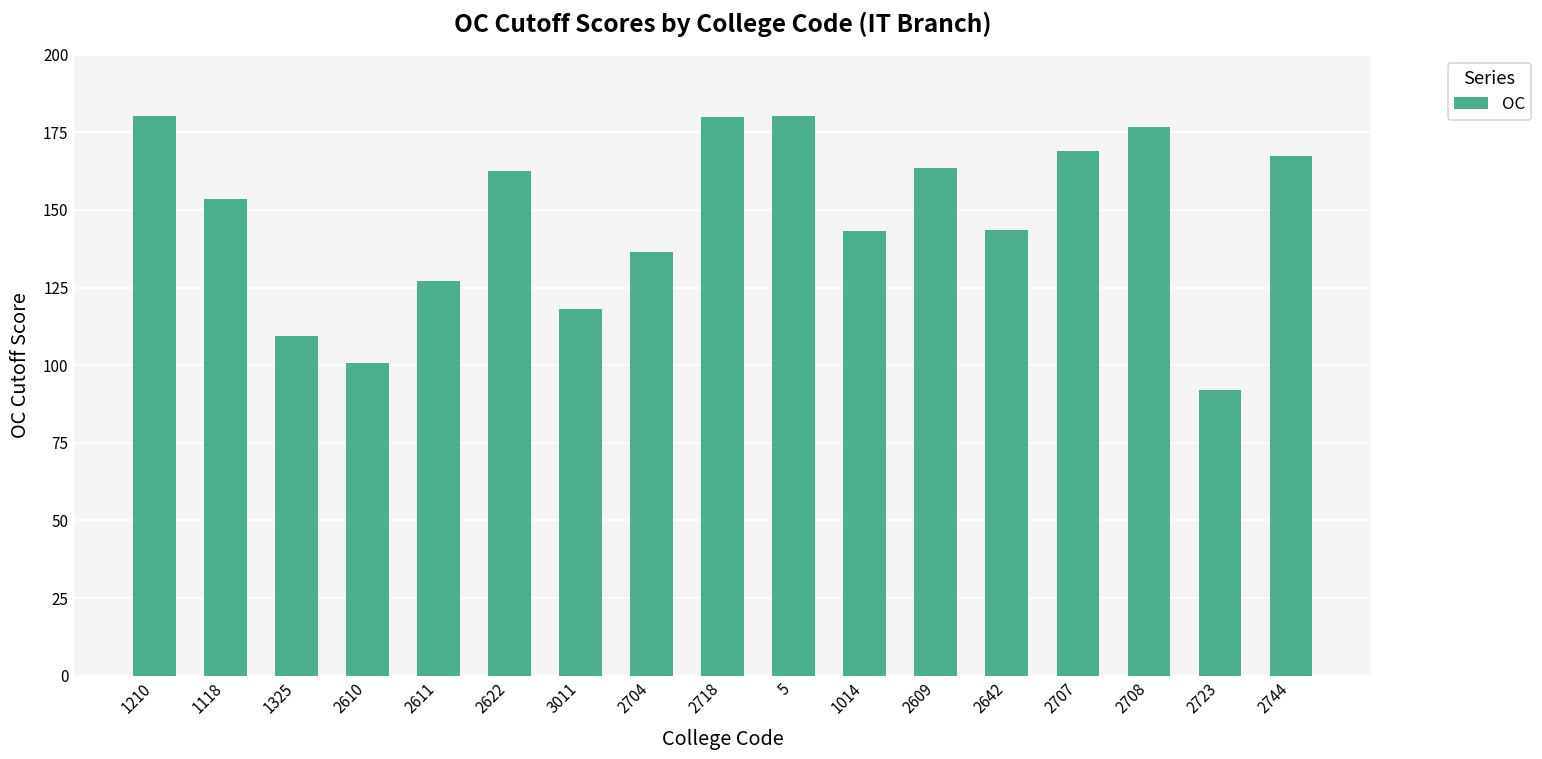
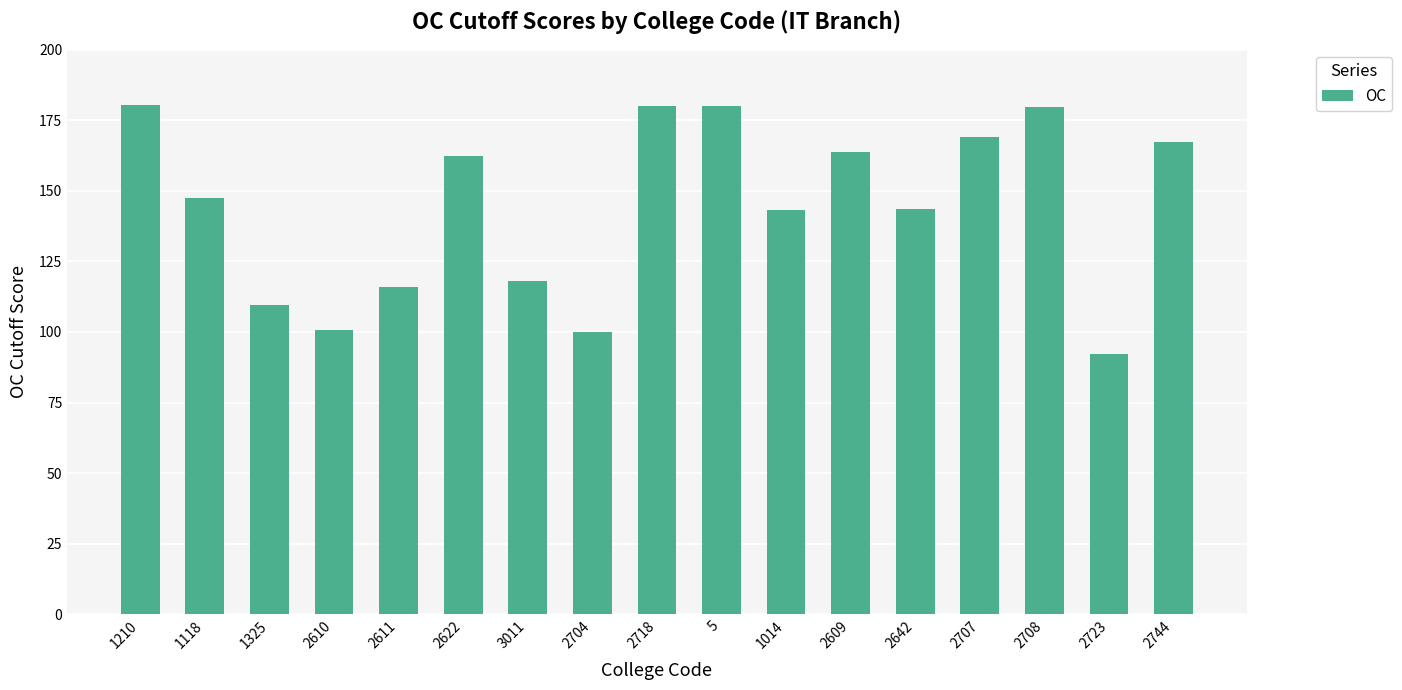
  {
    "1210": 180,
-   "1118": 154,
+   "1118": 148,
    "1325": 110,
    "2610": 101,
-   "2611": 127,
+   "2611": 116,
    "2622": 163,
    "3011": 118,
-   "2704": 137,
+   "2704": 100,
    "2718": 180,
    "5": 180,
    "1014": 143,
    "2609": 164,
    "2642": 144,
    "2707": 169,
-   "2708": 177,
+   "2708": 180,
    "2723": 92,
    "2744": 167
  }
